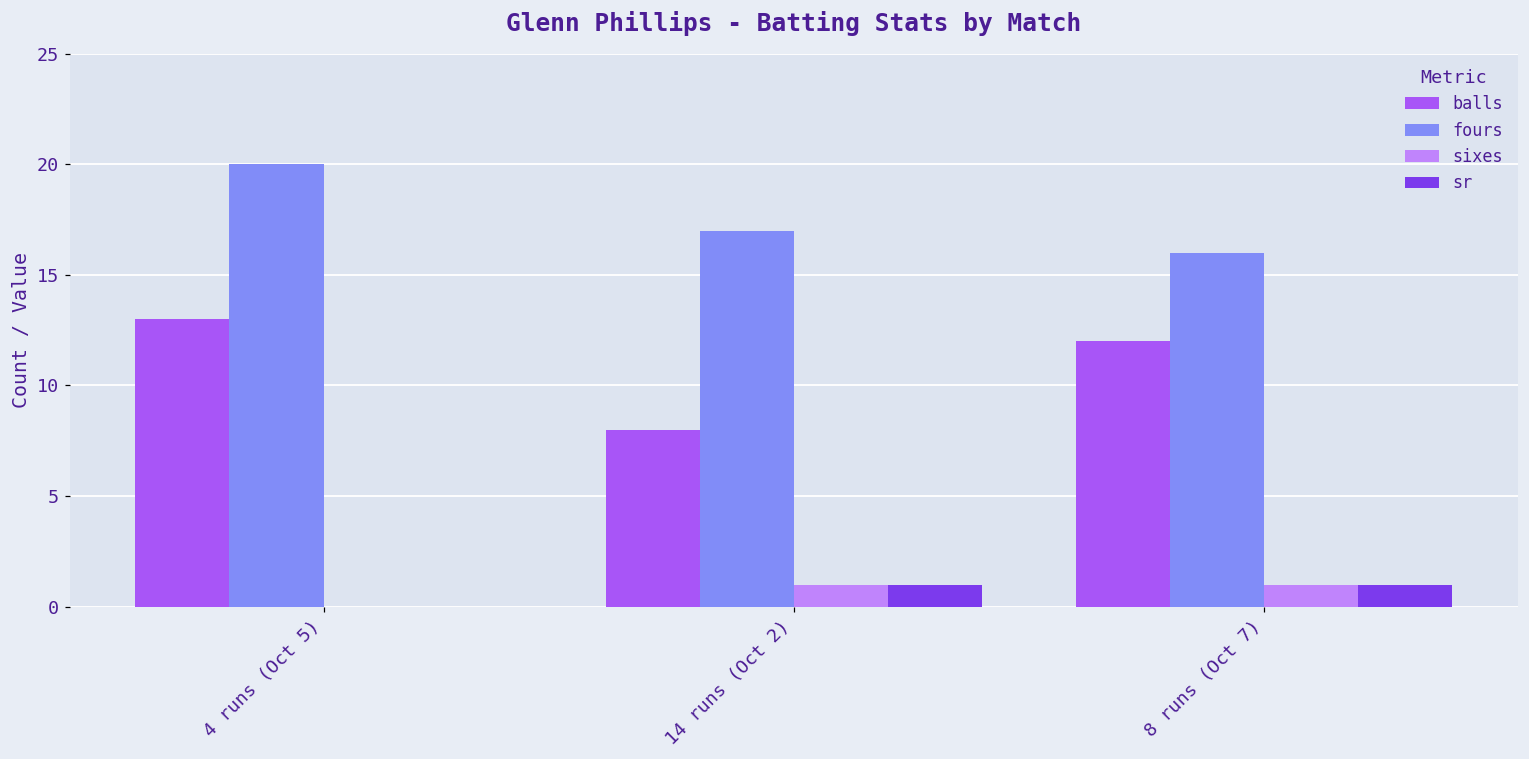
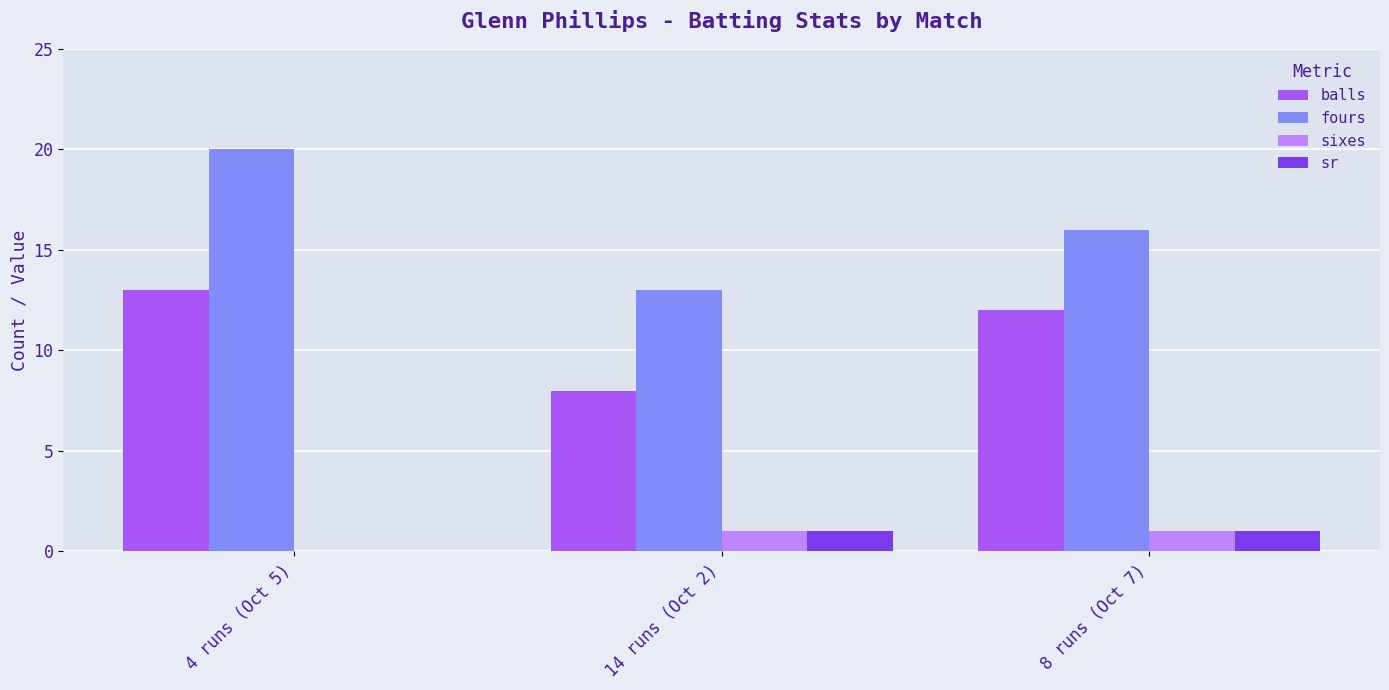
  {
    "fours": {
      "4 runs (Oct 5)": 20,
-     "14 runs (Oct 2)": 17,
+     "14 runs (Oct 2)": 13,
      "8 runs (Oct 7)": 16
    }
  }
